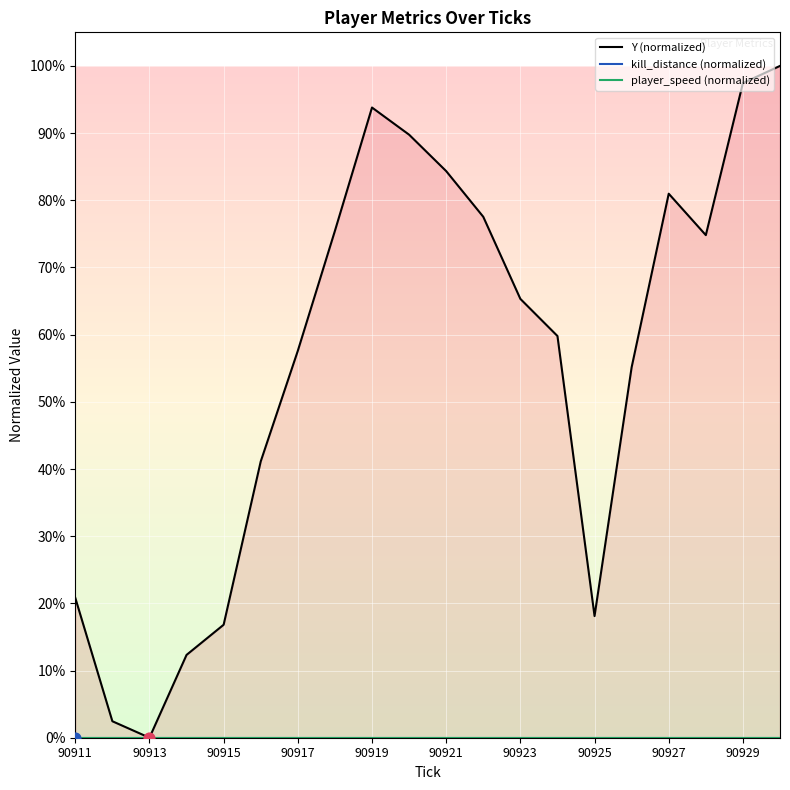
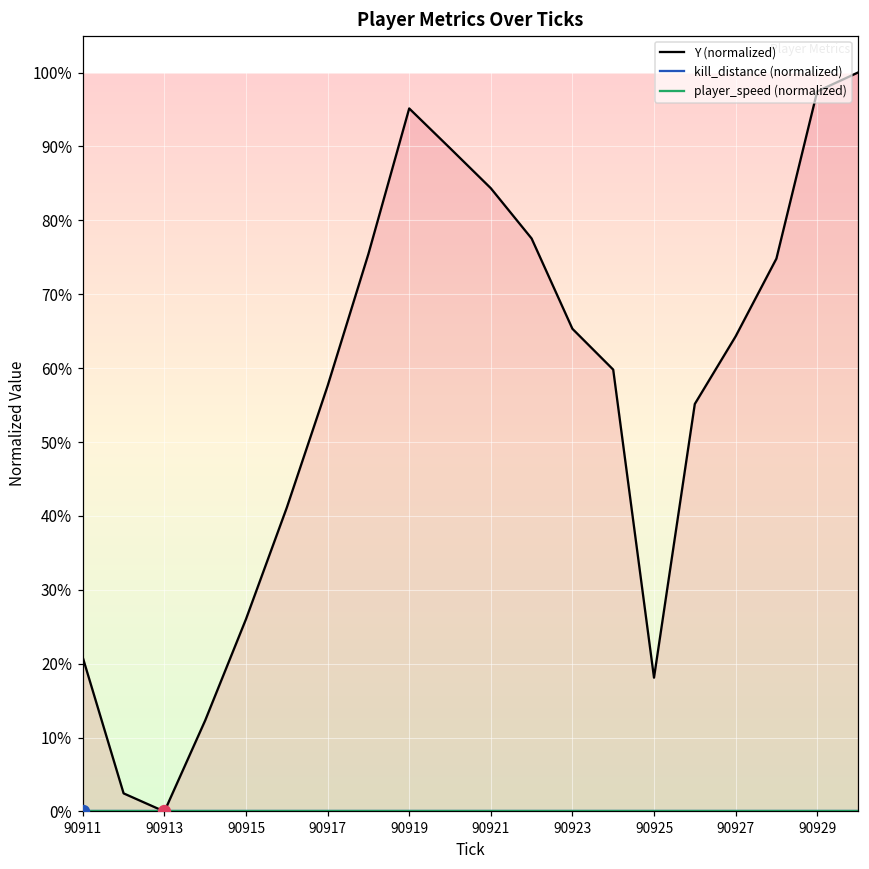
  {
    "Y (normalized)": {
      "90911": "21%",
-     "90915": "17%",
+     "90915": "26%",
      "90917": "58%",
-     "90919": "94%",
+     "90919": "95%",
      "90921": "84%",
      "90923": "65%",
      "90925": "18%",
-     "90927": "81%"
+     "90927": "64%"
    },
    "player_speed (normalized)": {
      "90915": "0%",
      "90917": "0%",
      "90919": "0%",
      "90921": "0%",
      "90923": "0%",
      "90925": "0%",
      "90927": "0%",
      "90929": "0%"
    }
  }
